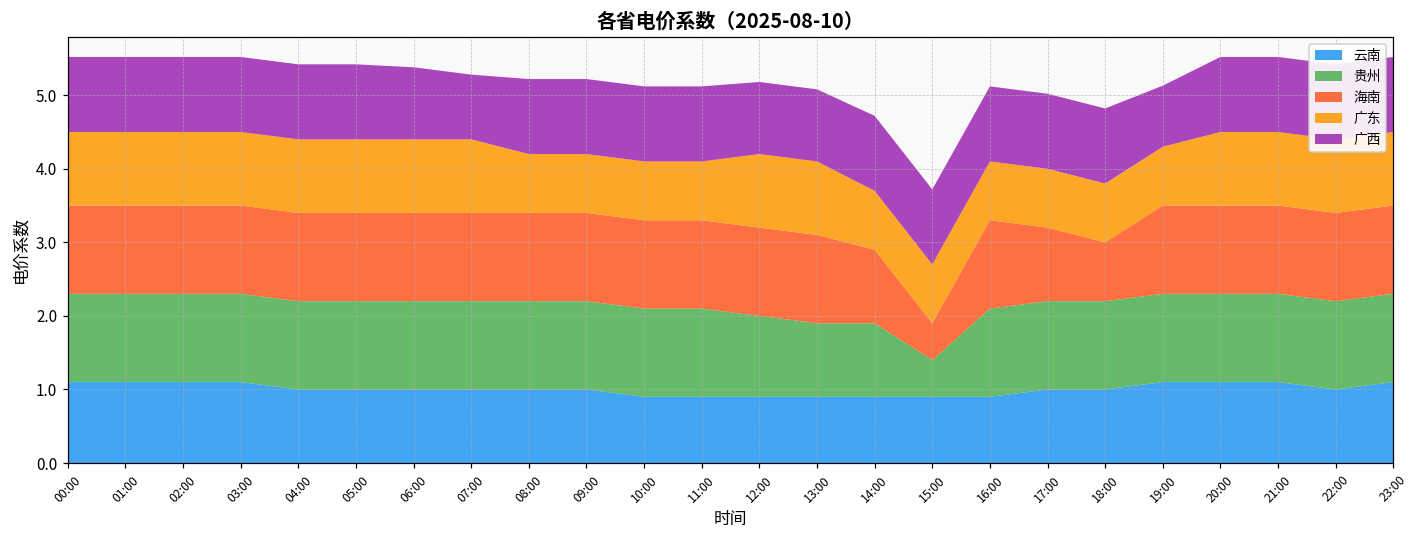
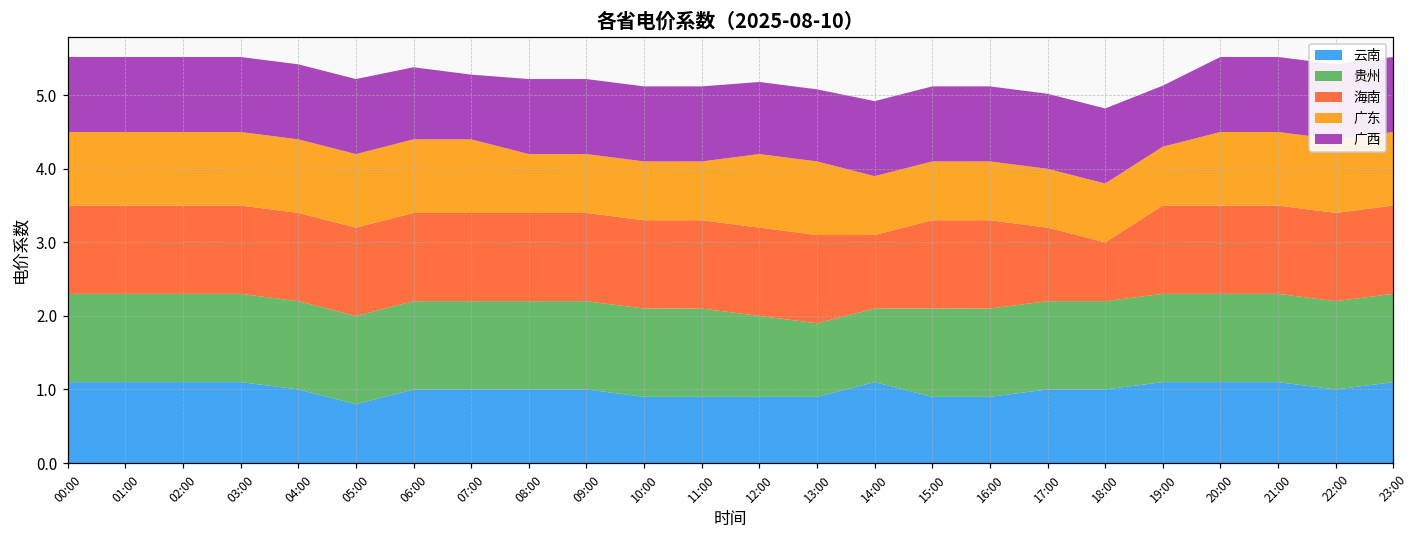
  {
    "云南": {
      "00:00": 1.1,
      "01:00": 1.1,
      "02:00": 1.1,
      "03:00": 1.1,
      "04:00": 1.0,
-     "05:00": 1.0,
+     "05:00": 0.8,
      "06:00": 1.0,
      "07:00": 1.0,
      "08:00": 1.0,
      "09:00": 1.0,
      "10:00": 0.9,
      "11:00": 0.9,
      "12:00": 0.9,
      "13:00": 0.9,
-     "14:00": 0.9,
+     "14:00": 1.1,
      "15:00": 0.9,
      "16:00": 0.9,
      "17:00": 1.0,
      "18:00": 1.0,
      "19:00": 1.1,
      "20:00": 1.1,
      "21:00": 1.1,
      "22:00": 1.0,
      "23:00": 1.1
    },
    "贵州": {
      "00:00": 1.2,
      "01:00": 1.2,
      "02:00": 1.2,
      "03:00": 1.2,
      "04:00": 1.2,
      "05:00": 1.2,
      "06:00": 1.2,
      "07:00": 1.2,
      "08:00": 1.2,
      "09:00": 1.2,
      "10:00": 1.2,
      "11:00": 1.2,
      "12:00": 1.1,
      "13:00": 1.0,
      "14:00": 1.0,
-     "15:00": 0.5,
+     "15:00": 1.2,
      "16:00": 1.2,
      "17:00": 1.2,
      "18:00": 1.2,
      "19:00": 1.2,
      "20:00": 1.2,
      "21:00": 1.2,
      "22:00": 1.2,
      "23:00": 1.2
    },
    "海南": {
      "00:00": 1.2,
      "01:00": 1.2,
      "02:00": 1.2,
      "03:00": 1.2,
      "04:00": 1.2,
      "05:00": 1.2,
      "06:00": 1.2,
      "07:00": 1.2,
      "08:00": 1.2,
      "09:00": 1.2,
      "10:00": 1.2,
      "11:00": 1.2,
      "12:00": 1.2,
      "13:00": 1.2,
      "14:00": 1.0,
-     "15:00": 0.5,
+     "15:00": 1.2,
      "16:00": 1.2,
      "17:00": 1.0,
      "18:00": 0.8,
      "19:00": 1.2,
      "20:00": 1.2,
      "21:00": 1.2,
      "22:00": 1.2,
      "23:00": 1.2
    },
    "广东": {
      "00:00": 1.0,
      "01:00": 1.0,
      "02:00": 1.0,
      "03:00": 1.0,
      "04:00": 1.0,
      "05:00": 1.0,
      "06:00": 1.0,
      "07:00": 1.0,
      "08:00": 0.8,
      "09:00": 0.8,
      "10:00": 0.8,
      "11:00": 0.8,
      "12:00": 1.0,
      "13:00": 1.0,
      "14:00": 0.8,
      "15:00": 0.8,
      "16:00": 0.8,
      "17:00": 0.8,
      "18:00": 0.8,
      "19:00": 0.8,
      "20:00": 1.0,
      "21:00": 1.0,
      "23:00": 1.0
    },
    "广西": {
      "00:00": 1.0,
      "01:00": 1.0,
      "02:00": 1.0,
      "03:00": 1.0,
      "04:00": 1.0,
      "05:00": 1.0,
      "06:00": 1.0,
      "07:00": 0.9,
      "08:00": 1.0,
      "09:00": 1.0,
      "10:00": 1.0,
      "11:00": 1.0,
      "12:00": 1.0,
      "13:00": 1.0,
      "14:00": 1.0,
      "15:00": 1.0,
      "16:00": 1.0,
      "17:00": 1.0,
      "18:00": 1.0,
      "19:00": 0.8,
      "20:00": 1.0,
      "21:00": 1.0,
      "23:00": 1.0
    }
  }
